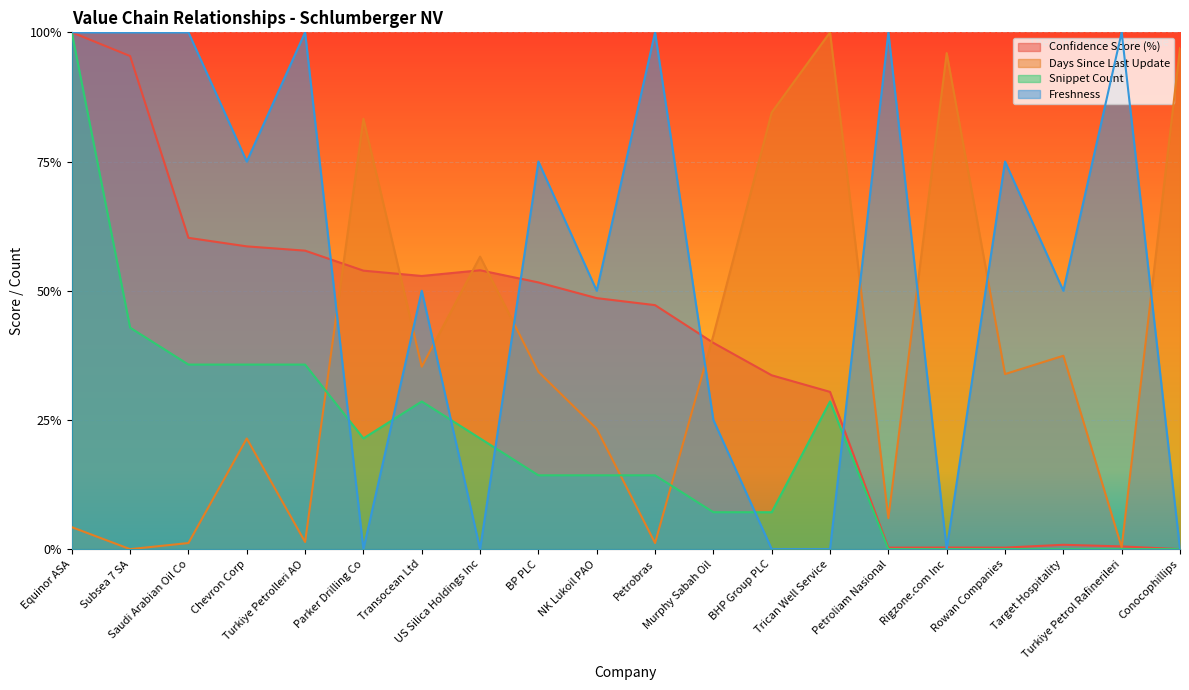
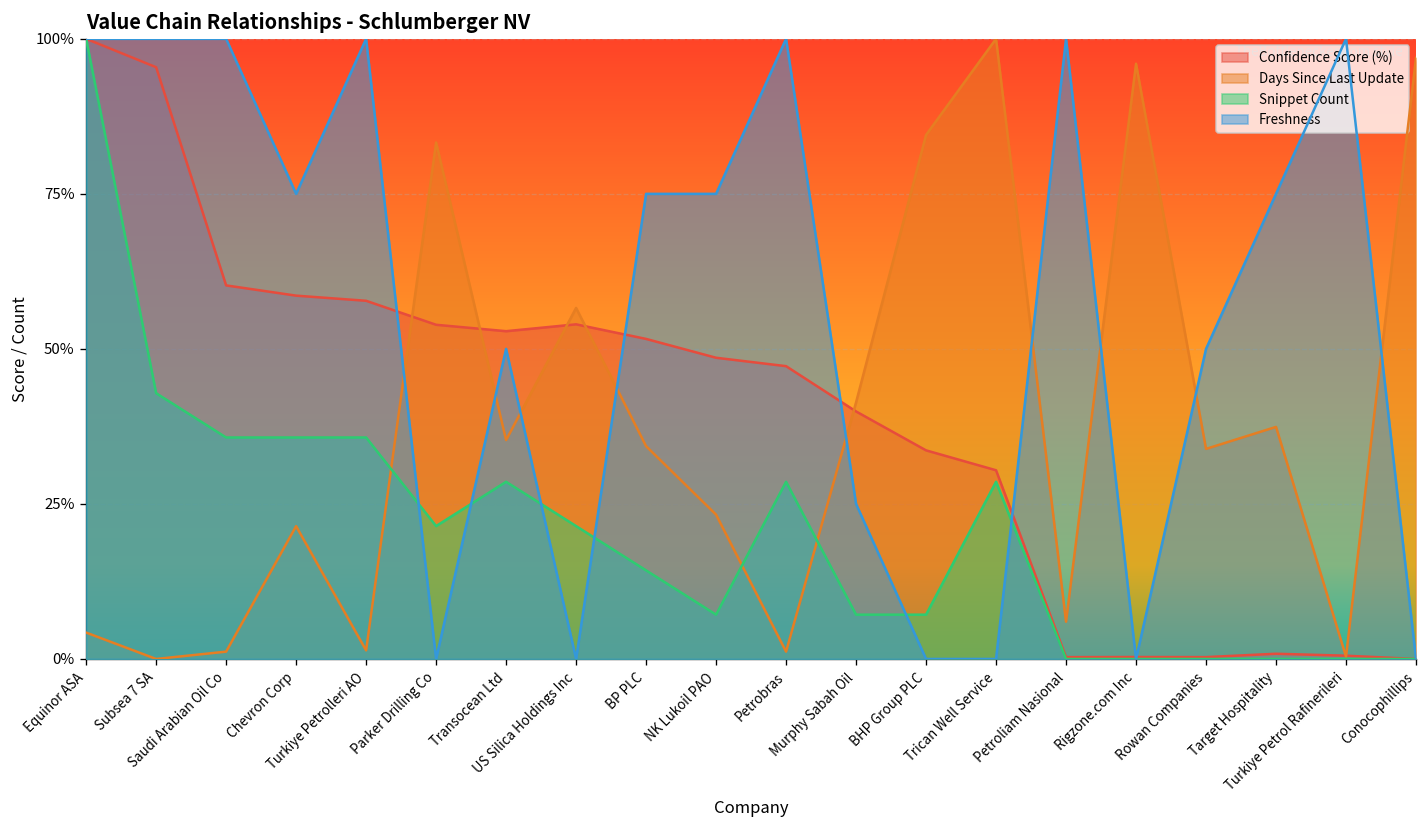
  {
    "Snippet Count": {
      "Subsea 7 SA": "43%",
      "Saudi Arabian Oil Co": "36%",
      "Chevron Corp": "36%",
      "Turkiye Petrolleri AO": "36%",
      "Parker Drilling Co": "21%",
      "Transocean Ltd": "29%",
      "US Silica Holdings Inc": "21%",
      "BP PLC": "14%",
-     "NK Lukoil PAO": "14%",
-     "Petrobras": "14%",
+     "NK Lukoil PAO": "7%",
+     "Petrobras": "29%",
      "Murphy Sabah Oil": "7%",
      "BHP Group PLC": "7%",
      "Trican Well Service": "29%",
      "Target Hospitality": "0%"
    },
    "Freshness": {
      "Subsea 7 SA": "100%",
      "Saudi Arabian Oil Co": "100%",
      "Chevron Corp": "75%",
      "Turkiye Petrolleri AO": "100%",
      "Parker Drilling Co": "0%",
      "Transocean Ltd": "50%",
      "US Silica Holdings Inc": "0%",
      "BP PLC": "75%",
-     "NK Lukoil PAO": "50%",
+     "NK Lukoil PAO": "75%",
      "Petrobras": "100%",
      "Murphy Sabah Oil": "25%",
      "BHP Group PLC": "0%",
      "Trican Well Service": "0%",
      "Petroliam Nasional": "100%",
-     "Rowan Companies": "75%",
-     "Target Hospitality": "50%",
+     "Rowan Companies": "50%",
+     "Target Hospitality": "75%",
      "Turkiye Petrol Rafinerileri": "100%"
    }
  }
